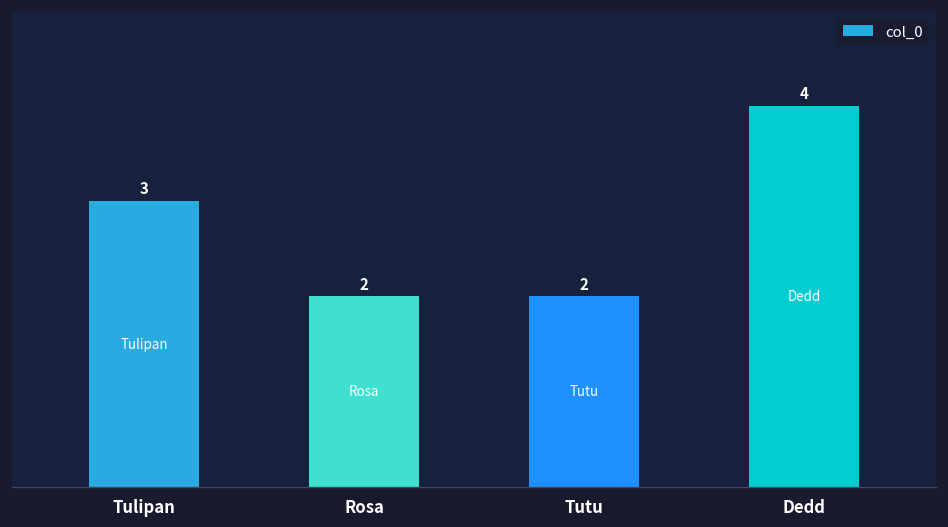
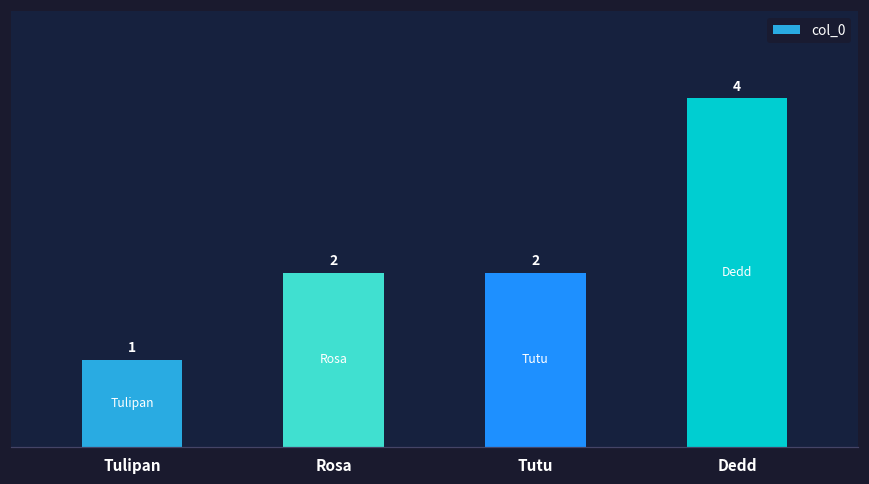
  {
-   "Tulipan": 3,
+   "Tulipan": 1,
    "Rosa": 2,
    "Tutu": 2,
    "Dedd": 4
  }
